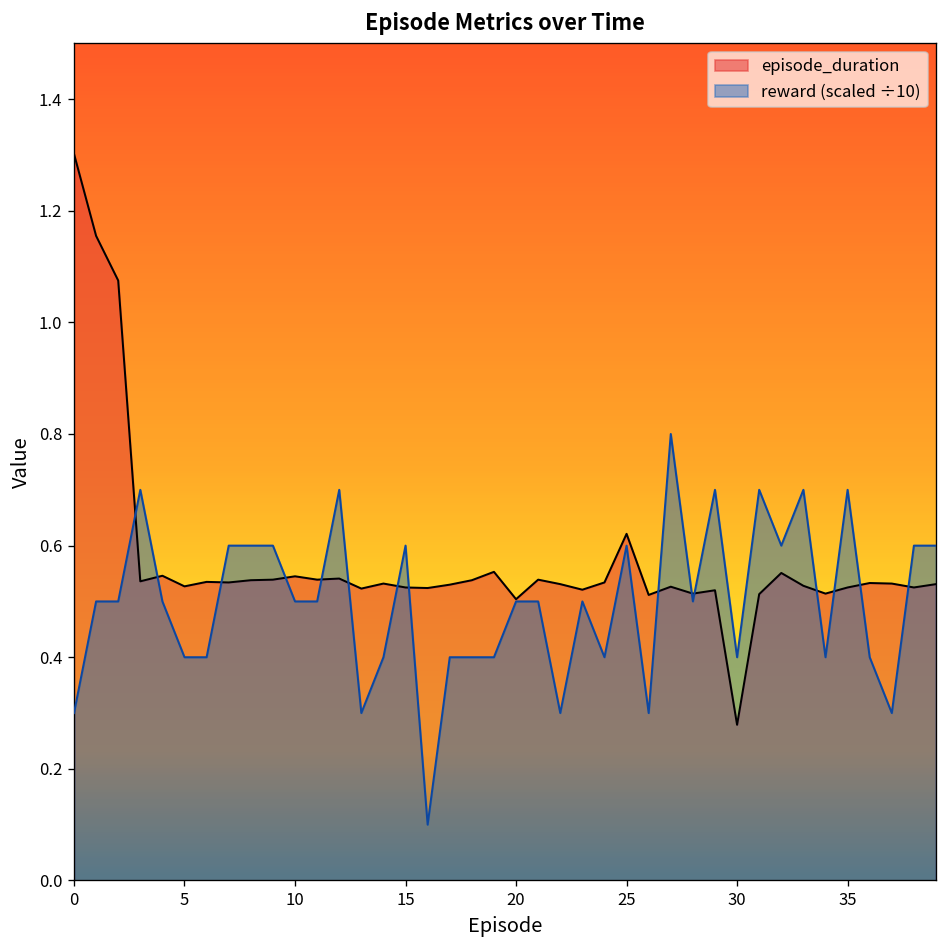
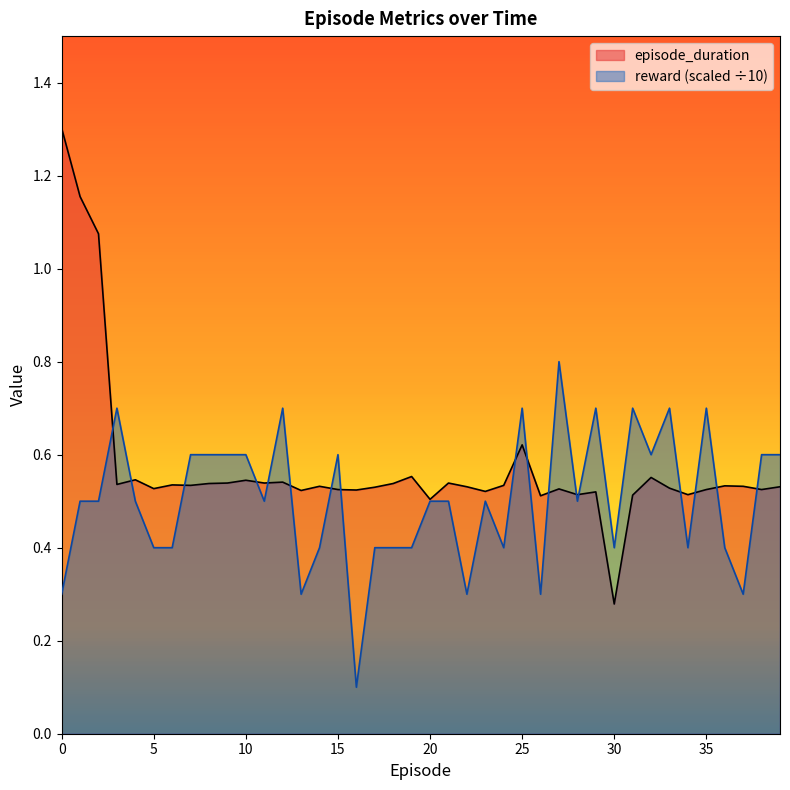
  {
    "episode_duration": {
      "0": 1.30,
      "5": 0.53,
      "10": 0.55,
      "15": 0.53,
      "25": 0.62,
      "30": 0.28,
      "35": 0.53
    },
    "reward (scaled ÷10)": {
      "0": 0.30,
      "5": 0.40,
-     "10": 0.50,
+     "10": 0.60,
      "15": 0.60,
-     "25": 0.60,
+     "25": 0.70,
      "30": 0.40,
      "35": 0.70
    }
  }
